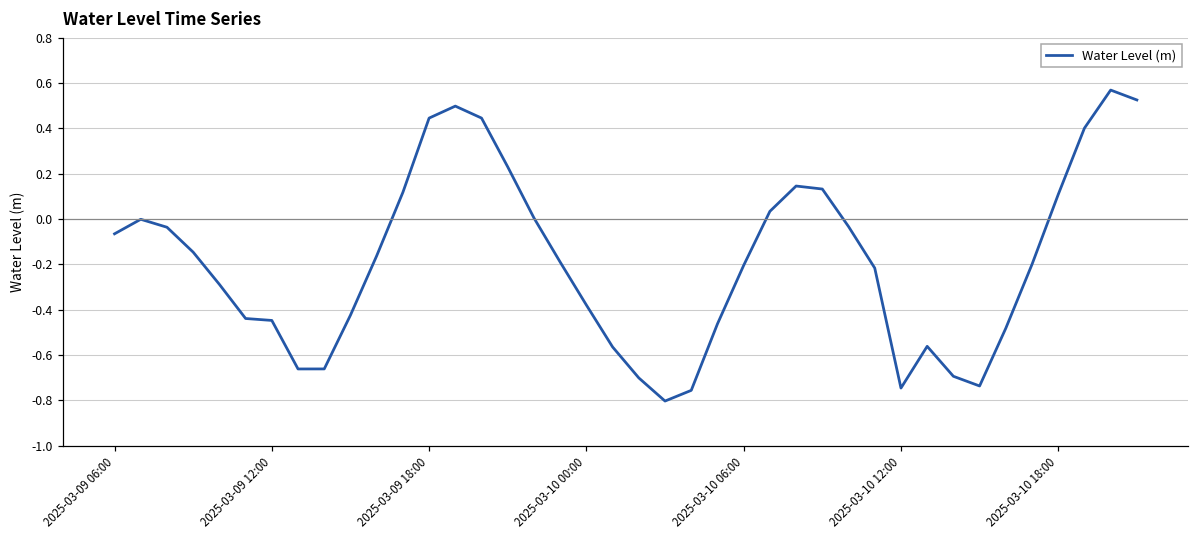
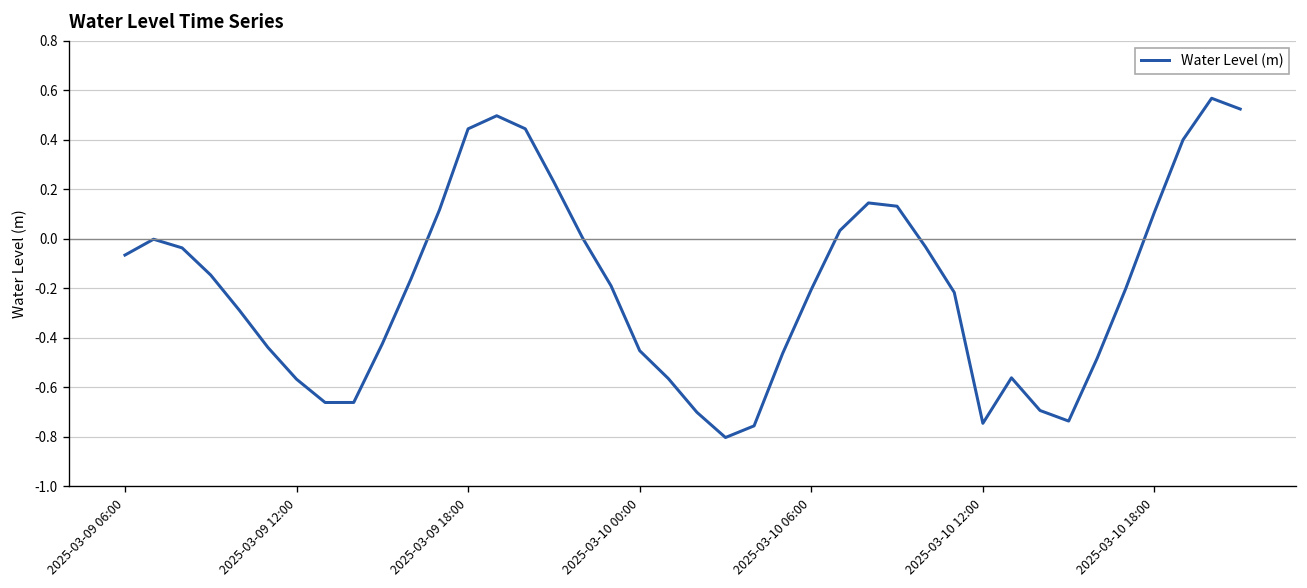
  {
    "2025-03-09 06:00": -0.07,
-   "2025-03-09 12:00": -0.45,
+   "2025-03-09 12:00": -0.57,
    "2025-03-09 18:00": 0.44,
-   "2025-03-10 00:00": -0.38,
+   "2025-03-10 00:00": -0.45,
    "2025-03-10 06:00": -0.20,
    "2025-03-10 12:00": -0.75,
    "2025-03-10 18:00": 0.11
  }
